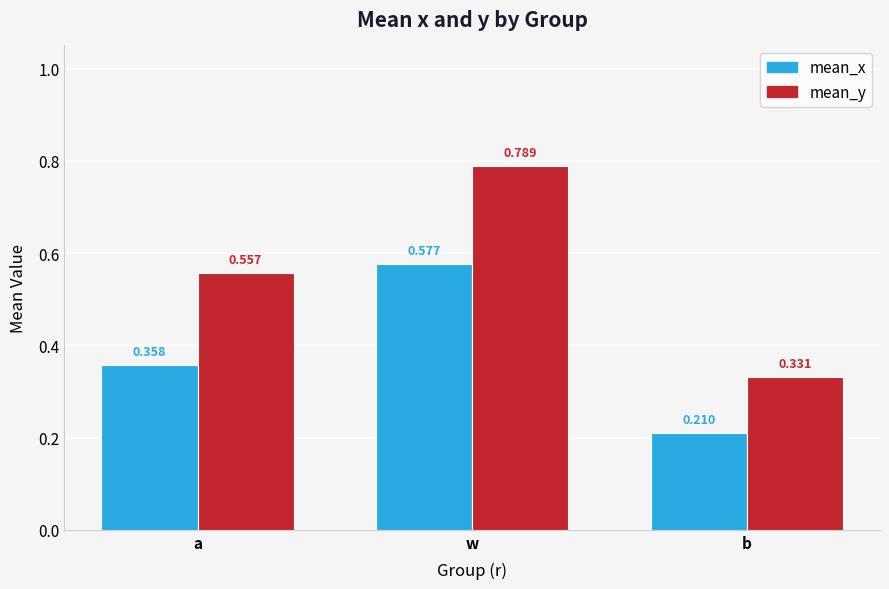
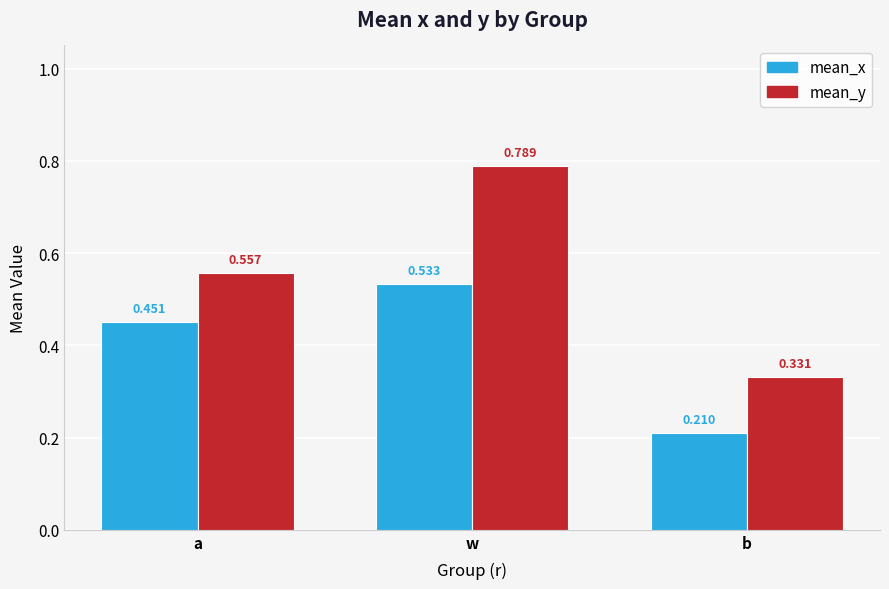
  {
    "mean_x": {
-     "a": 0.358,
-     "w": 0.577,
+     "a": 0.451,
+     "w": 0.533,
      "b": 0.210
    },
    "mean_y": {
      "a": 0.557,
      "w": 0.789,
      "b": 0.331
    }
  }
